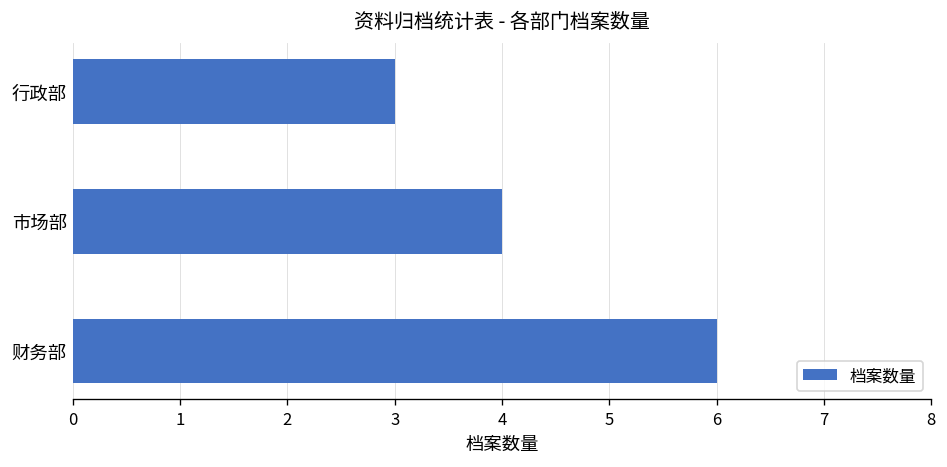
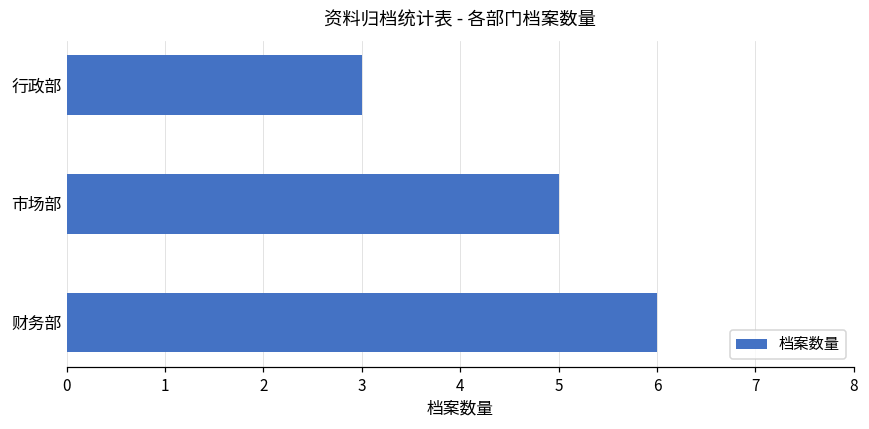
  {
    "行政部": 3,
-   "市场部": 4,
+   "市场部": 5,
    "财务部": 6
  }
